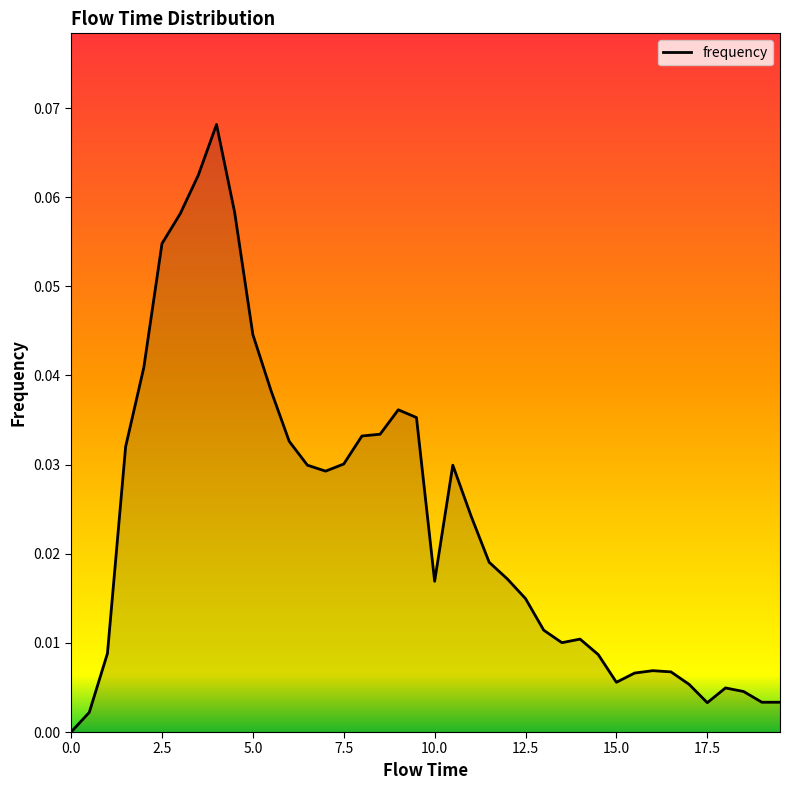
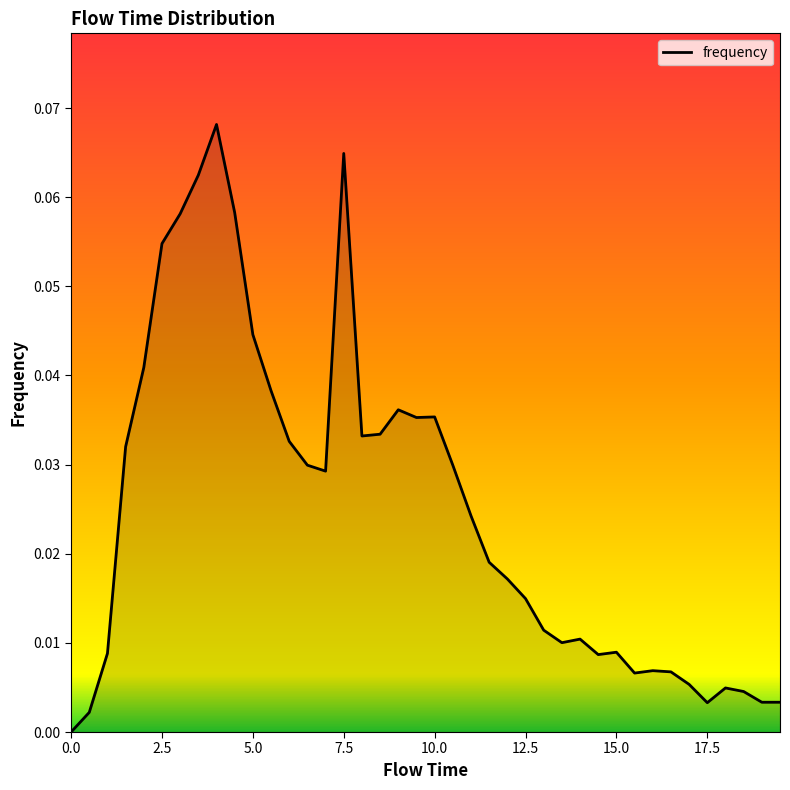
  {
    "0.0": 0.000,
    "2.5": 0.055,
    "5.0": 0.045,
-   "7.5": 0.030,
-   "10.0": 0.017,
+   "7.5": 0.065,
+   "10.0": 0.035,
    "12.5": 0.015,
-   "15.0": 0.006,
+   "15.0": 0.009,
    "17.5": 0.003
  }
